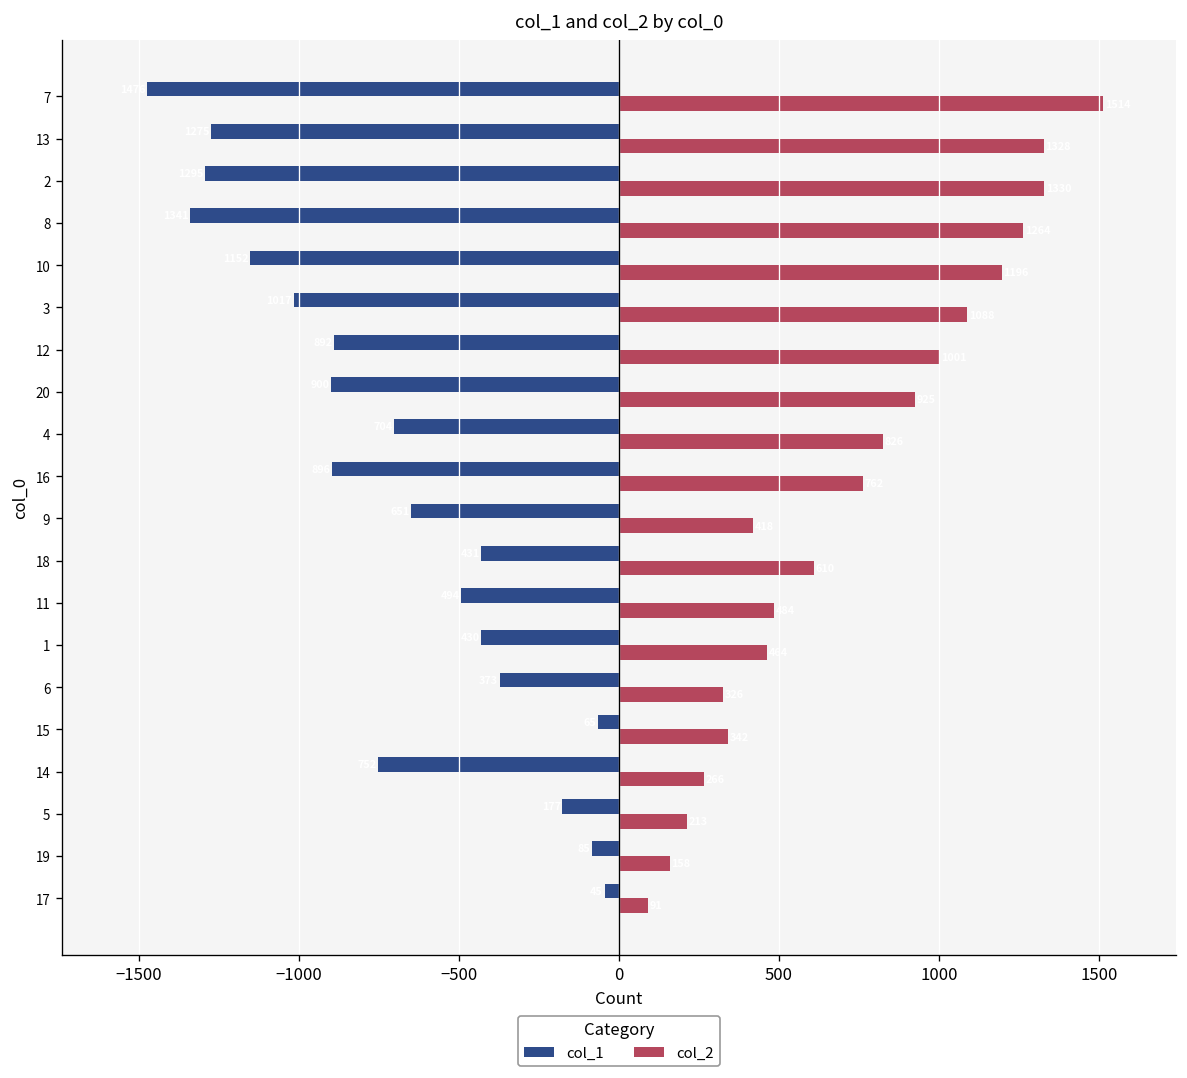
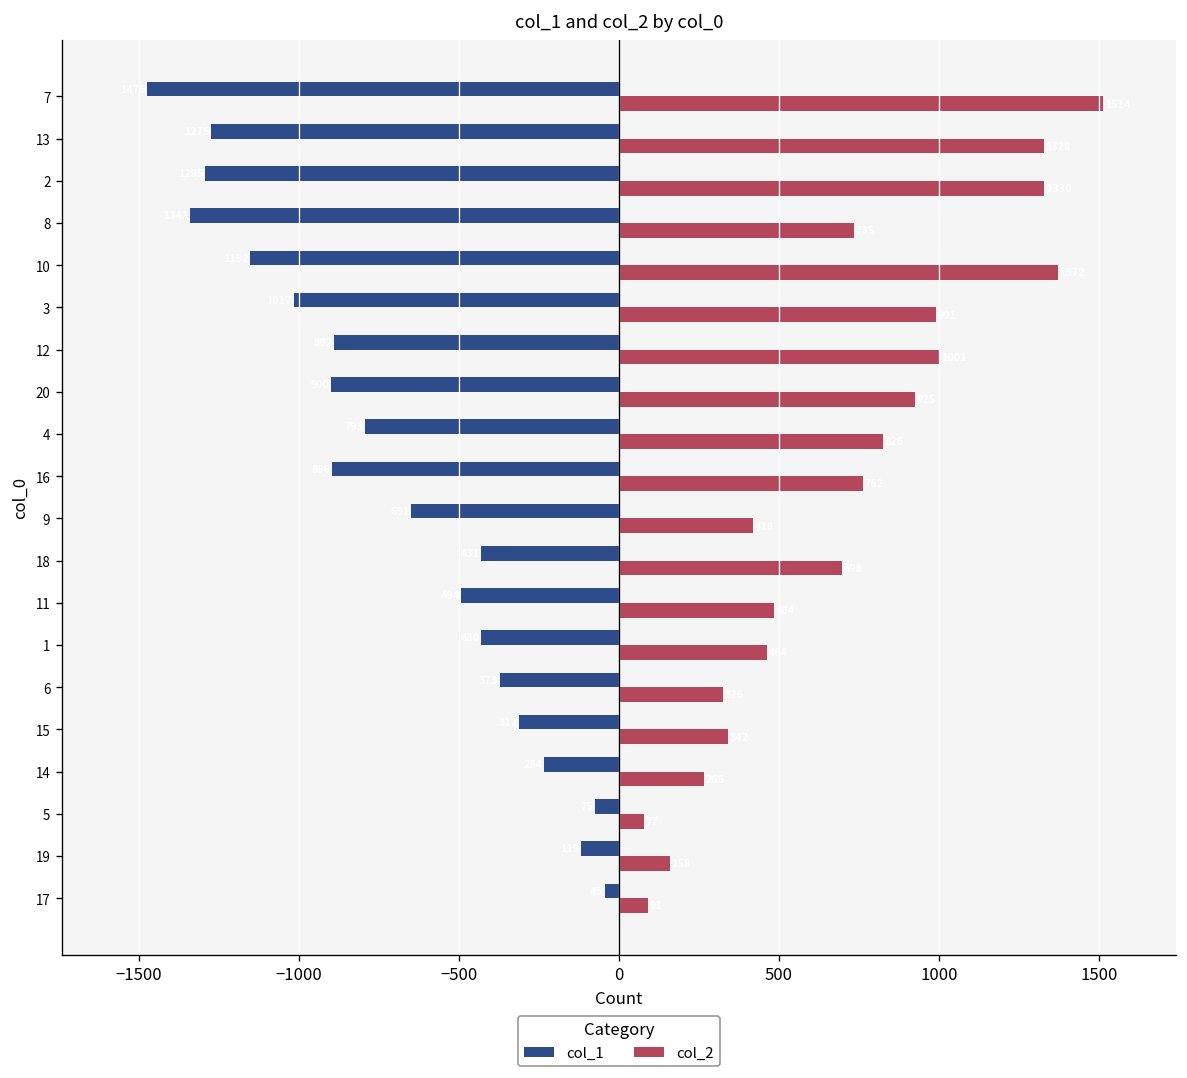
  {
    "col_1": {
      "7": -1480,
      "13": -1280,
      "2": -1300,
      "8": -1340,
      "10": -1150,
      "3": -1020,
      "12": -890,
      "20": -900,
-     "4": -700,
+     "4": -790,
      "16": -900,
      "9": -650,
      "18": -430,
      "11": -490,
      "1": -430,
      "6": -370,
-     "15": -70,
-     "14": -750,
-     "5": -180,
-     "19": -90,
+     "15": -310,
+     "14": -230,
+     "5": -80,
+     "19": -120,
      "17": -50
    },
    "col_2": {
      "7": 1510,
      "13": 1330,
      "2": 1330,
-     "8": 1260,
-     "10": 1200,
-     "3": 1090,
+     "8": 740,
+     "10": 1370,
+     "3": 990,
      "12": 1000,
      "20": 930,
      "4": 830,
      "16": 760,
      "9": 420,
-     "18": 610,
+     "18": 700,
      "11": 480,
      "1": 460,
      "6": 330,
      "15": 340,
      "14": 270,
-     "5": 210,
+     "5": 80,
      "19": 160,
      "17": 90
    }
  }
